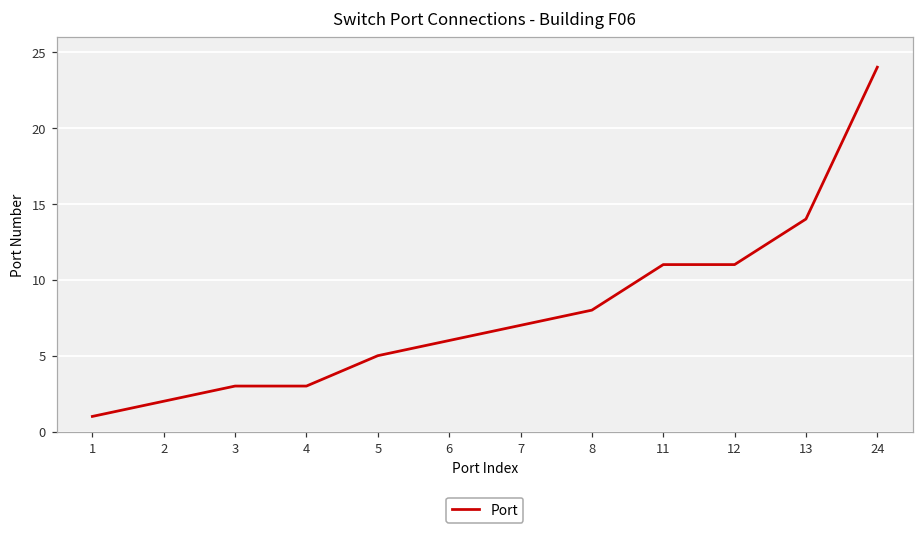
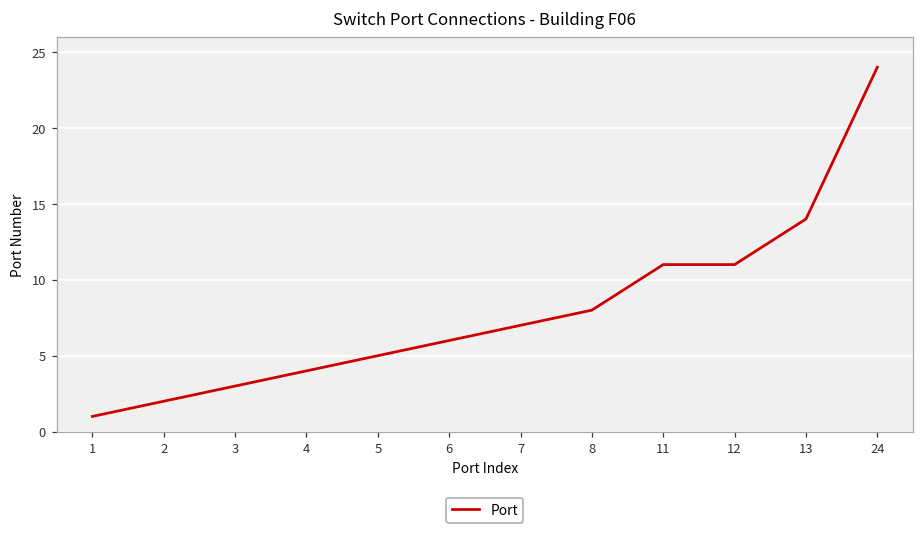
  {
    "1": 1,
    "2": 2,
    "3": 3,
-   "4": 3,
+   "4": 4,
    "5": 5,
    "6": 6,
    "7": 7,
    "8": 8,
    "11": 11,
    "12": 11,
    "13": 14,
    "24": 24
  }
